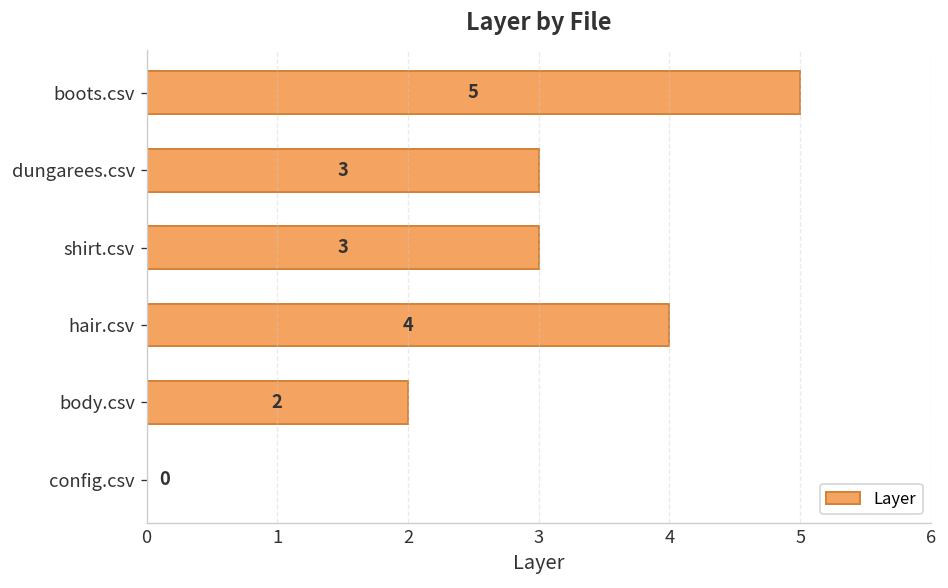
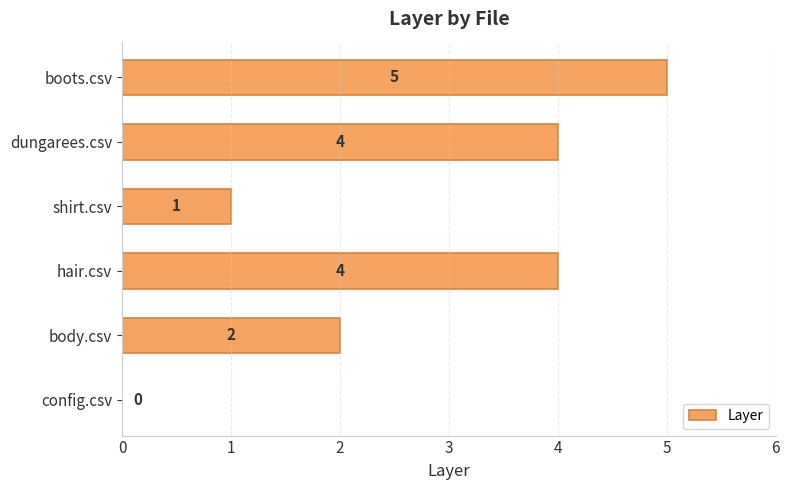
  {
    "boots.csv": 5,
-   "dungarees.csv": 3,
-   "shirt.csv": 3,
+   "dungarees.csv": 4,
+   "shirt.csv": 1,
    "hair.csv": 4,
    "body.csv": 2,
    "config.csv": 0
  }
